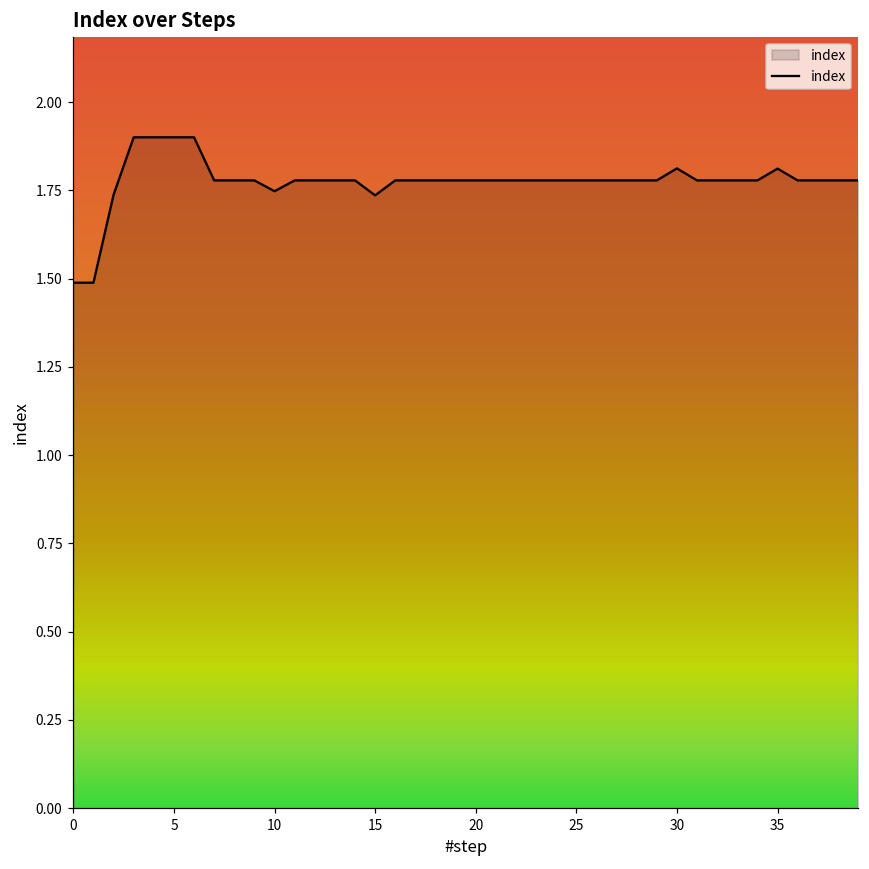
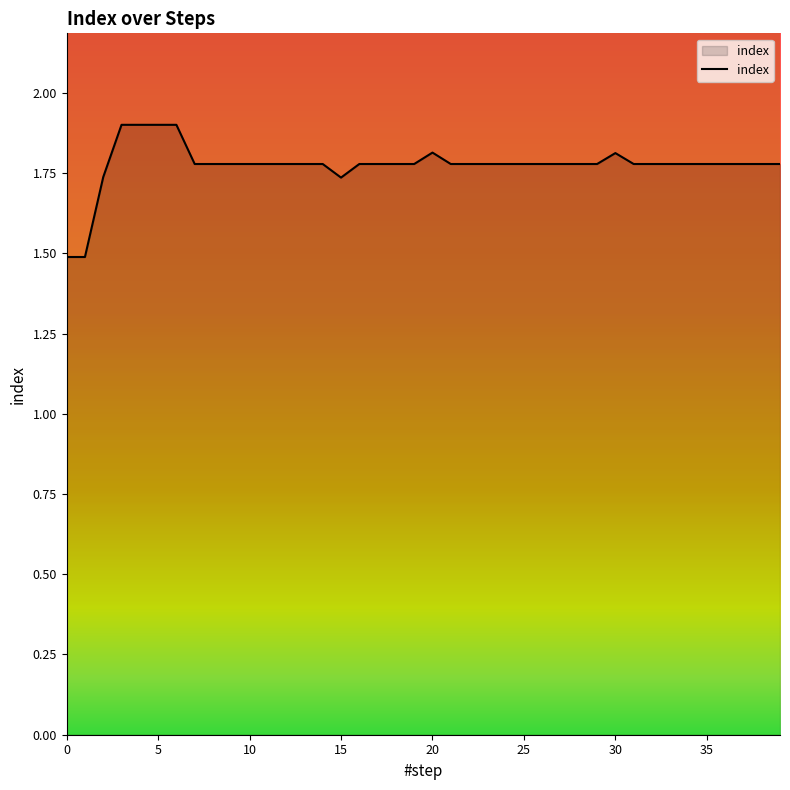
  {
    "0": 1.49,
    "5": 1.90,
-   "10": 1.75,
+   "10": 1.78,
    "15": 1.74,
-   "20": 1.78,
+   "20": 1.81,
    "25": 1.78,
    "30": 1.81,
-   "35": 1.81
+   "35": 1.78
  }
